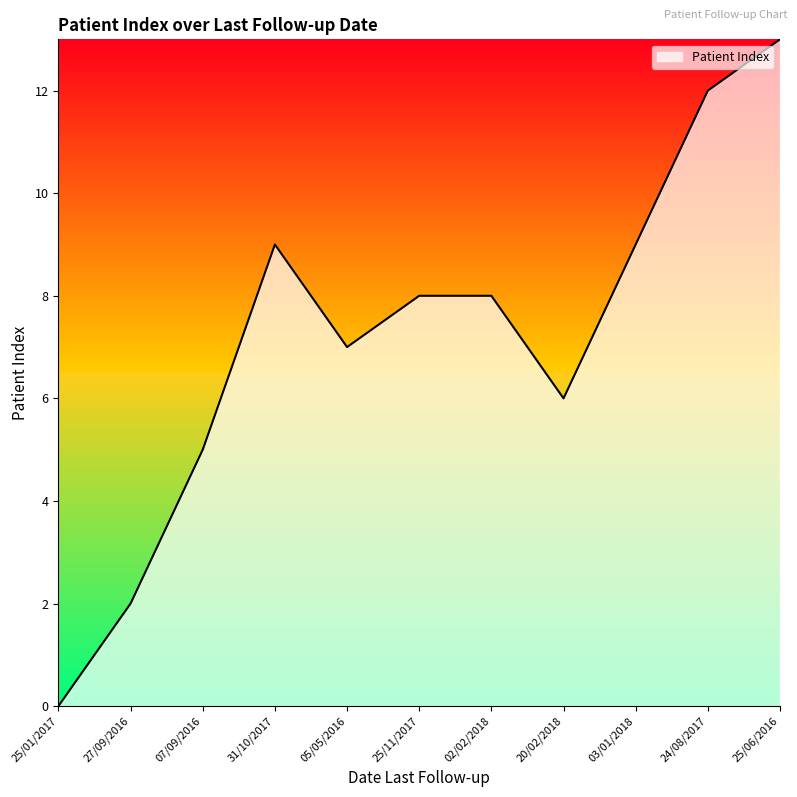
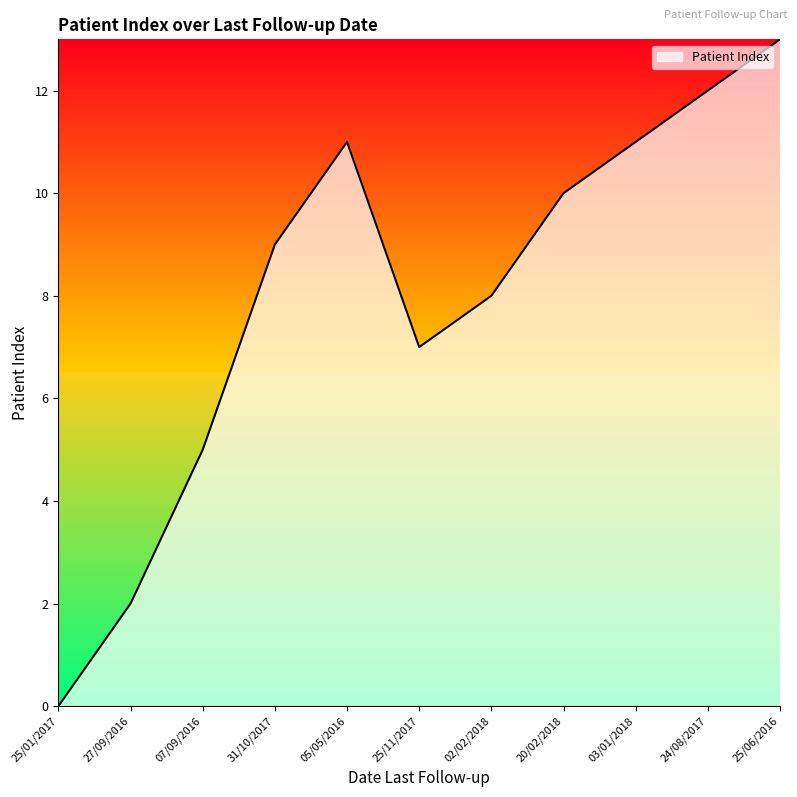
  {
    "25/01/2017": 0,
    "27/09/2016": 2,
    "07/09/2016": 5,
    "31/10/2017": 9,
-   "05/05/2016": 7,
-   "25/11/2017": 8,
+   "05/05/2016": 11,
+   "25/11/2017": 7,
    "02/02/2018": 8,
-   "20/02/2018": 6,
-   "03/01/2018": 9,
+   "20/02/2018": 10,
+   "03/01/2018": 11,
    "24/08/2017": 12,
    "25/06/2016": 13
  }
